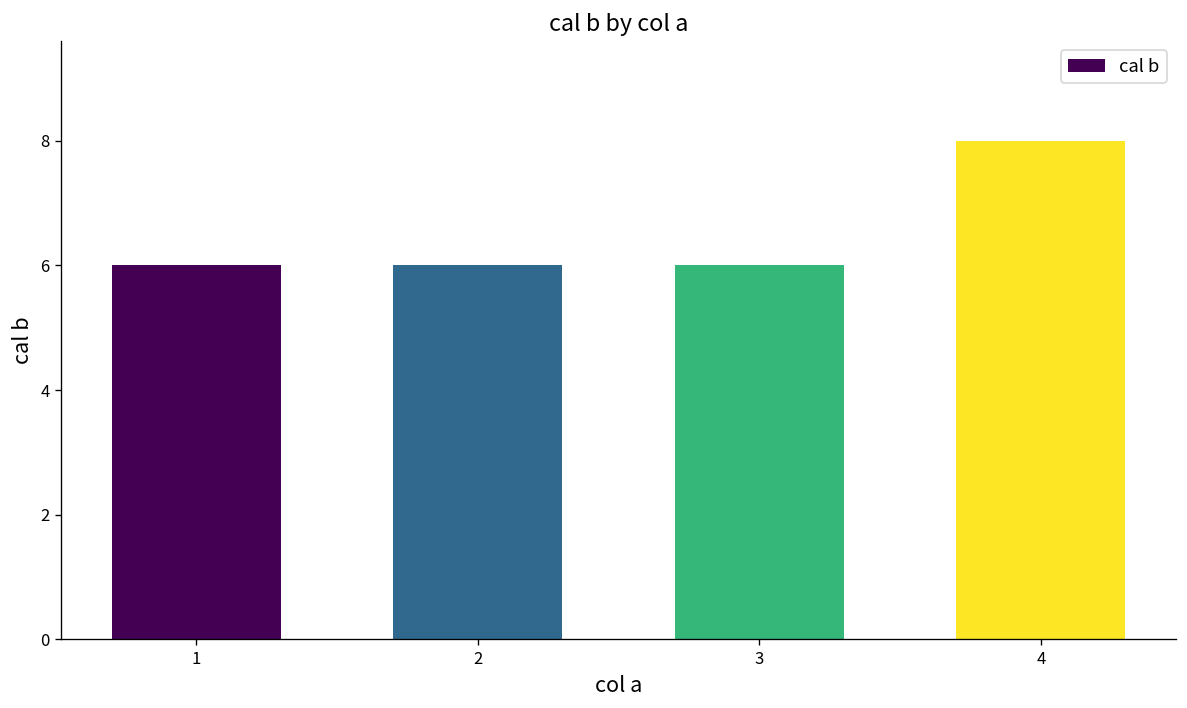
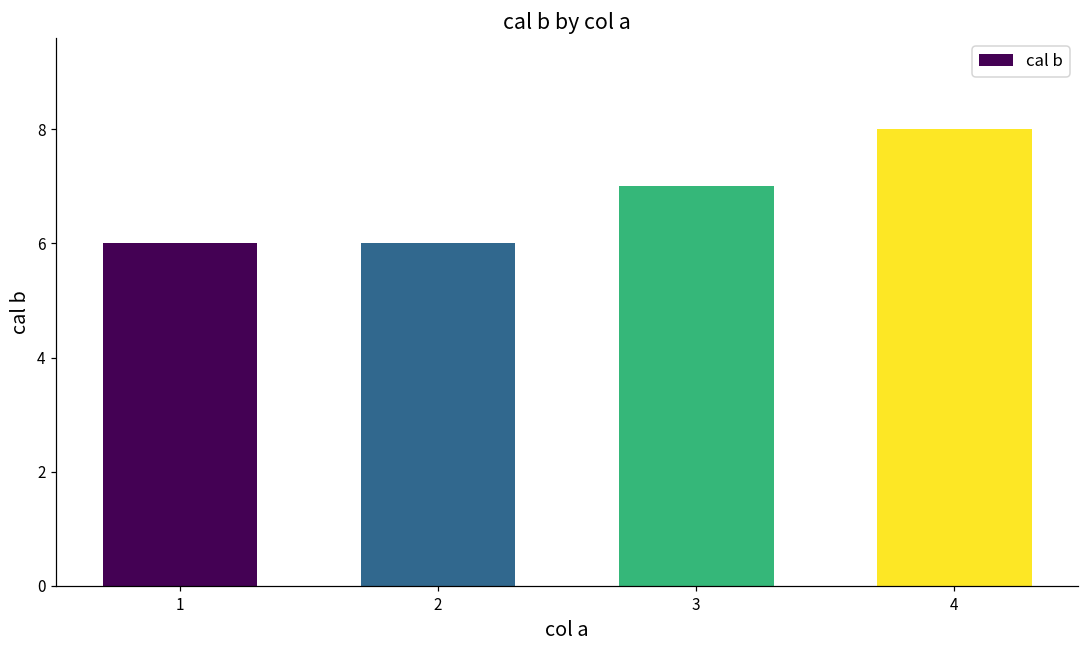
  {
    "1": 6,
    "2": 6,
-   "3": 6,
+   "3": 7,
    "4": 8
  }
